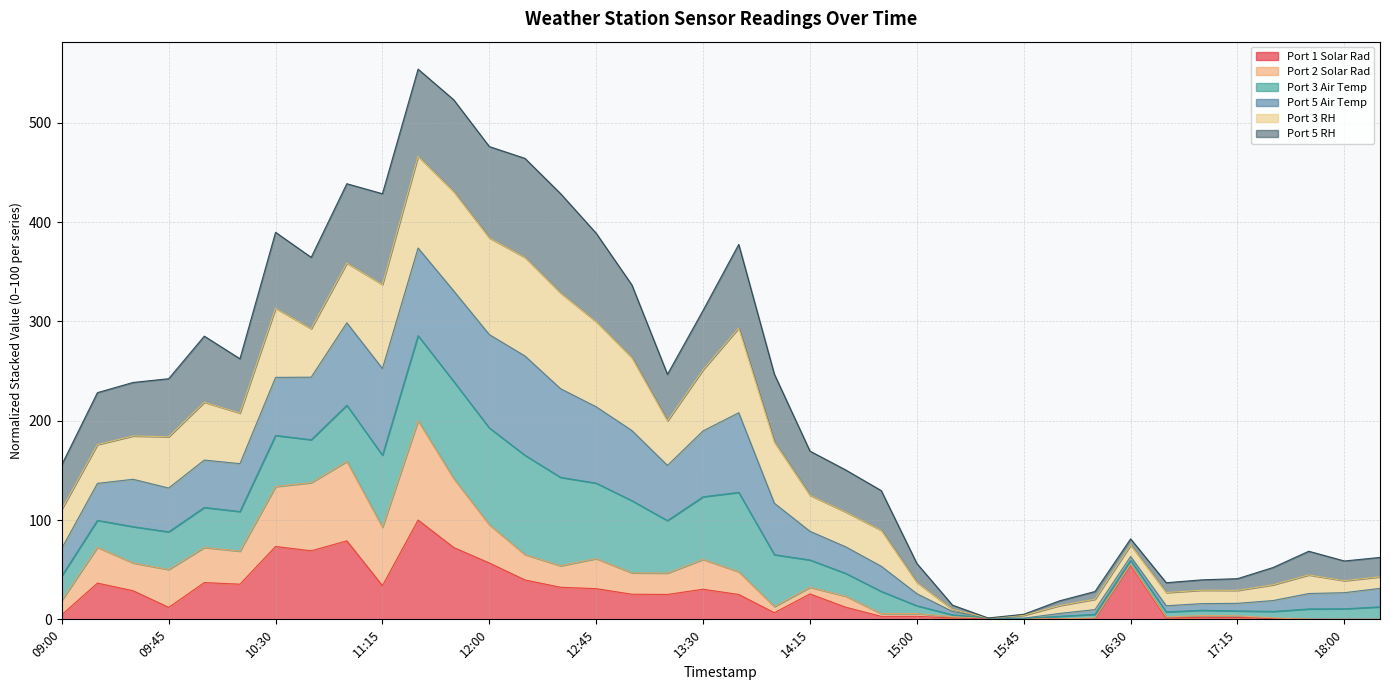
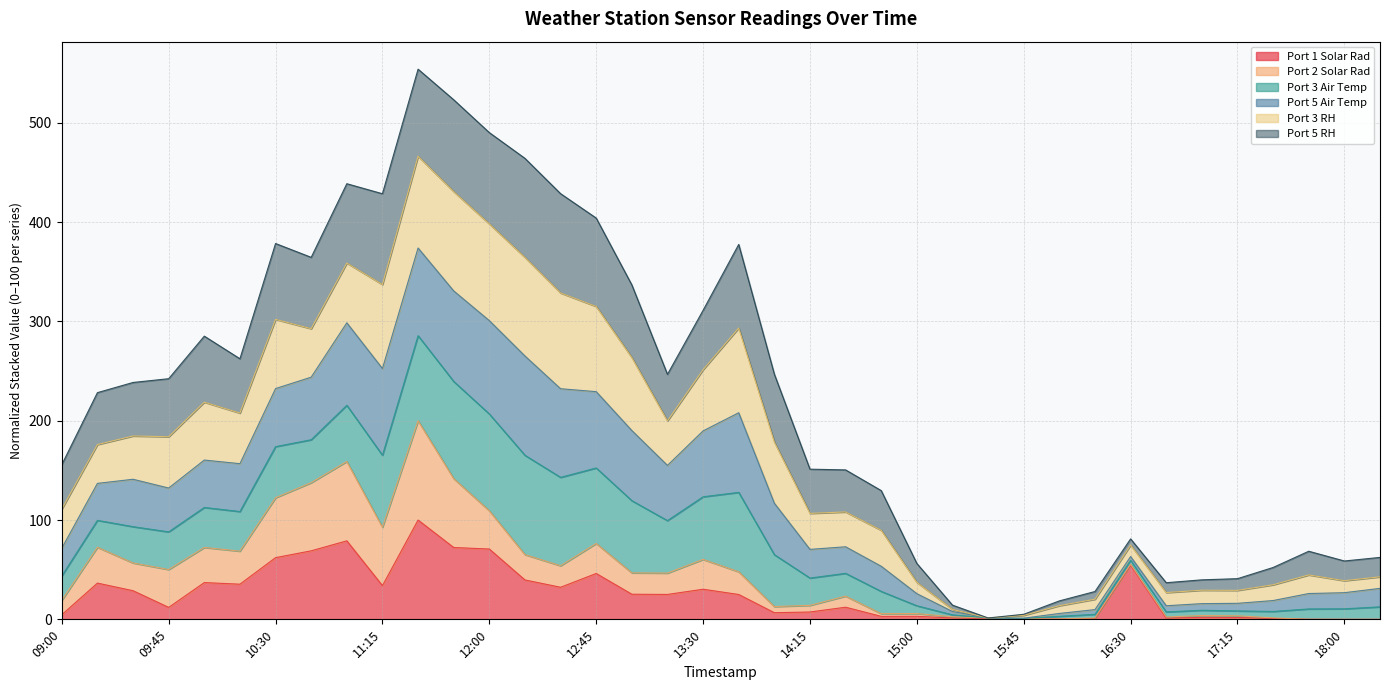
  {
    "Port 1 Solar Rad": {
      "09:00": 0,
      "09:45": 10,
-     "10:30": 70,
+     "10:30": 60,
      "11:15": 30,
-     "12:00": 60,
-     "12:45": 30,
+     "12:00": 70,
+     "12:45": 50,
      "13:30": 30,
-     "14:15": 30,
+     "14:15": 10,
      "15:00": 0
    }
  }
